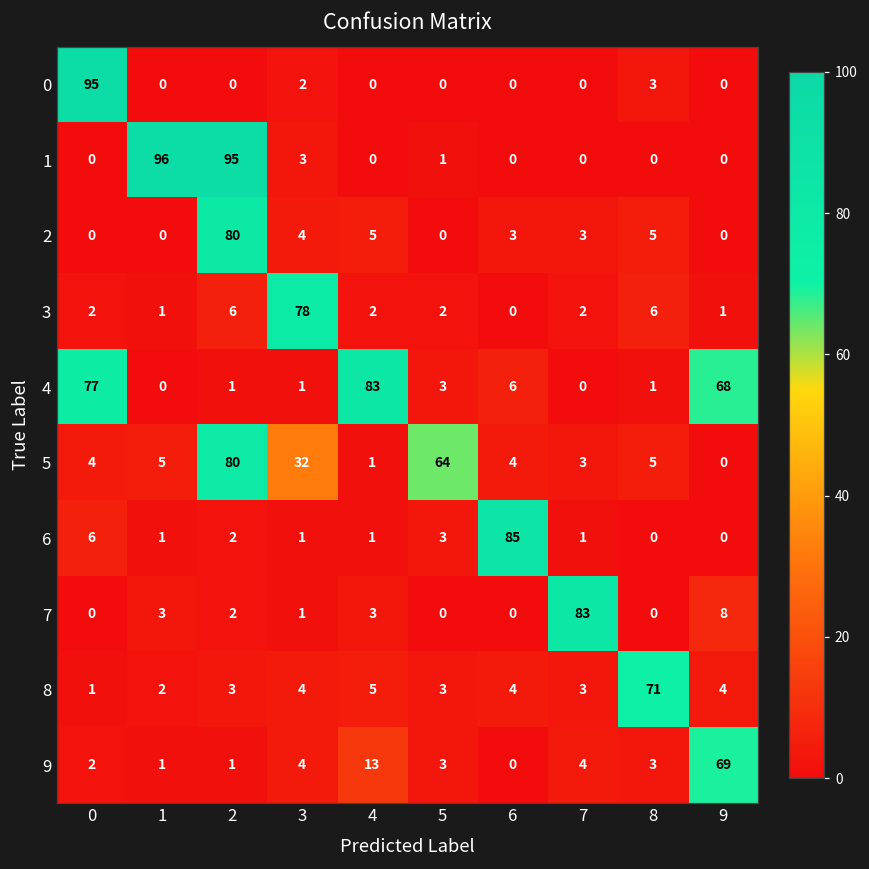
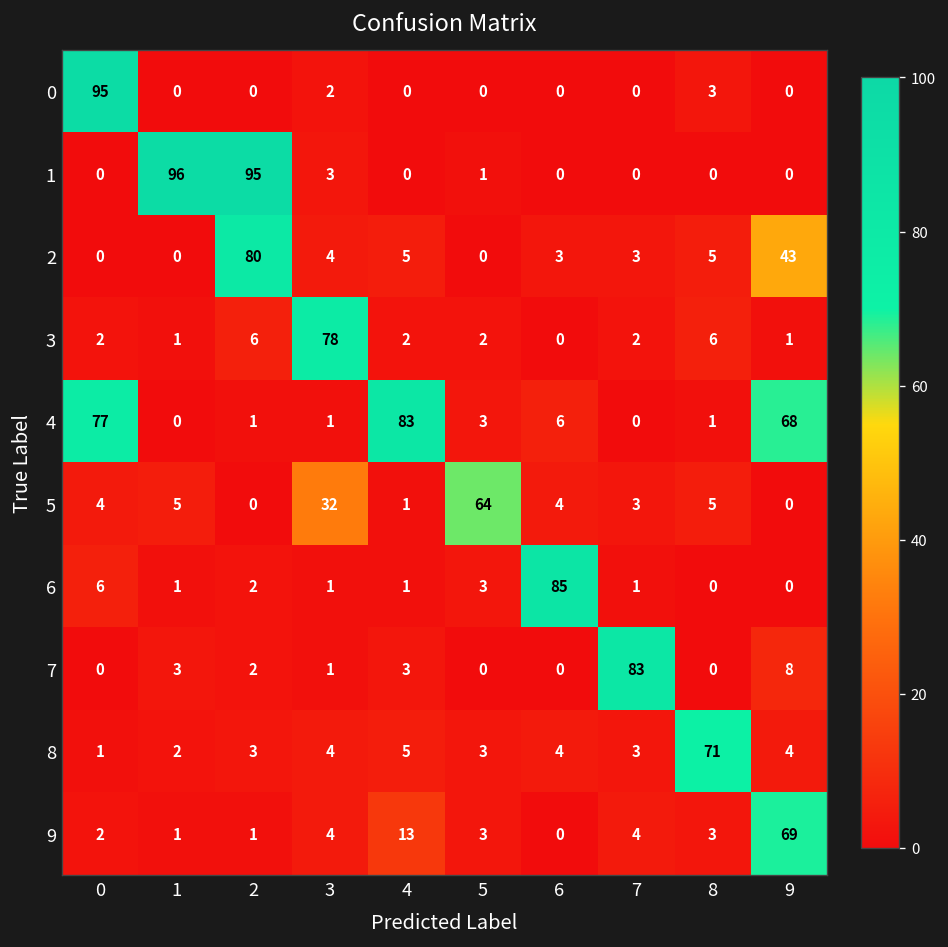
  {
    "0": {
      "0": 95,
      "1": 0,
      "2": 0,
      "3": 2,
      "4": 0,
      "5": 0,
      "6": 0,
      "7": 0,
      "8": 3,
      "9": 0
    },
    "1": {
      "0": 0,
      "1": 96,
      "2": 95,
      "3": 3,
      "4": 0,
      "5": 1,
      "6": 0,
      "7": 0,
      "8": 0,
      "9": 0
    },
    "2": {
      "0": 0,
      "1": 0,
      "2": 80,
      "3": 4,
      "4": 5,
      "5": 0,
      "6": 3,
      "7": 3,
      "8": 5,
-     "9": 0
+     "9": 43
    },
    "3": {
      "0": 2,
      "1": 1,
      "2": 6,
      "3": 78,
      "4": 2,
      "5": 2,
      "6": 0,
      "7": 2,
      "8": 6,
      "9": 1
    },
    "4": {
      "0": 77,
      "1": 0,
      "2": 1,
      "3": 1,
      "4": 83,
      "5": 3,
      "6": 6,
      "7": 0,
      "8": 1,
      "9": 68
    },
    "5": {
      "0": 4,
      "1": 5,
-     "2": 80,
+     "2": 0,
      "3": 32,
      "4": 1,
      "5": 64,
      "6": 4,
      "7": 3,
      "8": 5,
      "9": 0
    },
    "6": {
      "0": 6,
      "1": 1,
      "2": 2,
      "3": 1,
      "4": 1,
      "5": 3,
      "6": 85,
      "7": 1,
      "8": 0,
      "9": 0
    },
    "7": {
      "0": 0,
      "1": 3,
      "2": 2,
      "3": 1,
      "4": 3,
      "5": 0,
      "6": 0,
      "7": 83,
      "8": 0,
      "9": 8
    },
    "8": {
      "0": 1,
      "1": 2,
      "2": 3,
      "3": 4,
      "4": 5,
      "5": 3,
      "6": 4,
      "7": 3,
      "8": 71,
      "9": 4
    },
    "9": {
      "0": 2,
      "1": 1,
      "2": 1,
      "3": 4,
      "4": 13,
      "5": 3,
      "6": 0,
      "7": 4,
      "8": 3,
      "9": 69
    }
  }
